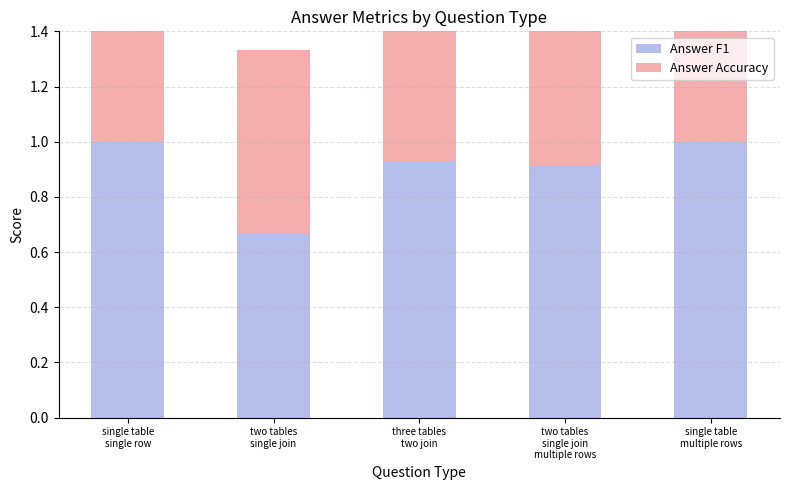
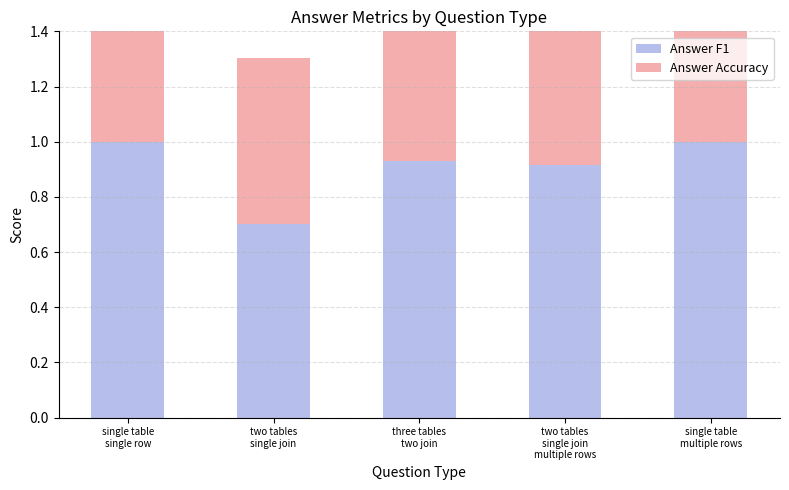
  {
    "Answer F1": {
      "single table single row": 1.00,
-     "two tables single join": 0.67,
+     "two tables single join": 0.70,
      "three tables two join": 0.93,
      "two tables single join multiple rows": 0.91,
      "single table multiple rows": 1.00
    },
    "Answer Accuracy": {
-     "two tables single join": 0.67
+     "two tables single join": 0.60
    }
  }
